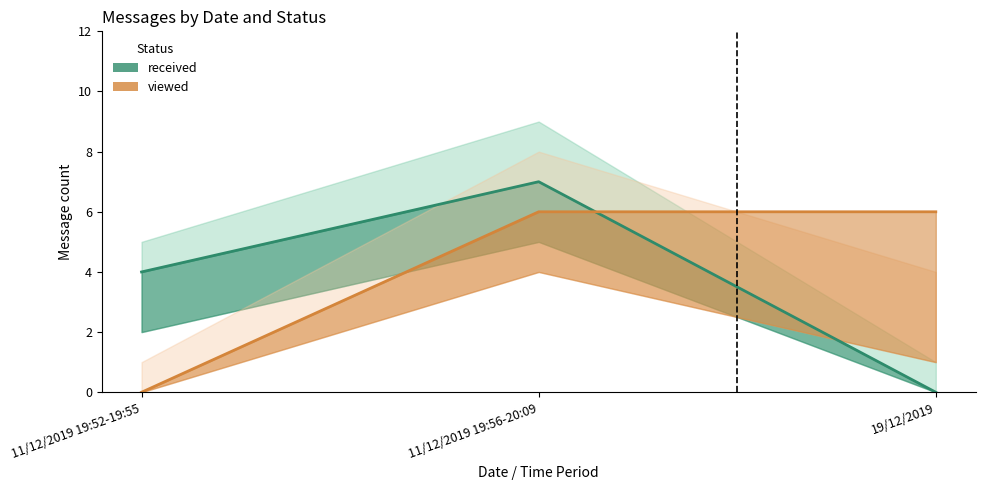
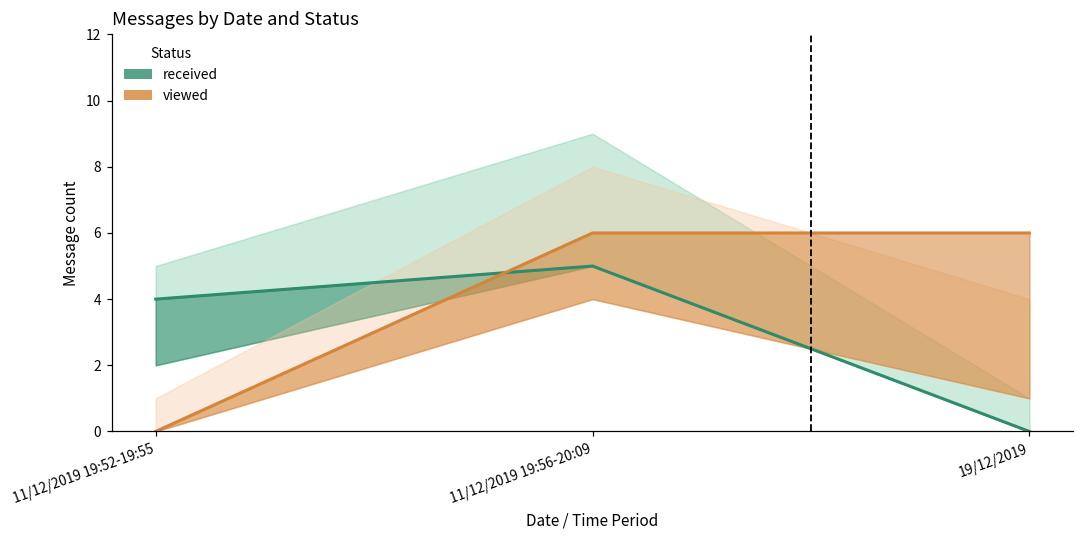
  {
    "received": {
      "11/12/2019 19:52-19:55": 4,
-     "11/12/2019 19:56-20:09": 7,
+     "11/12/2019 19:56-20:09": 5,
      "19/12/2019": 0
    },
    "viewed": {
      "11/12/2019 19:52-19:55": 0,
      "11/12/2019 19:56-20:09": 6,
      "19/12/2019": 6
    }
  }
